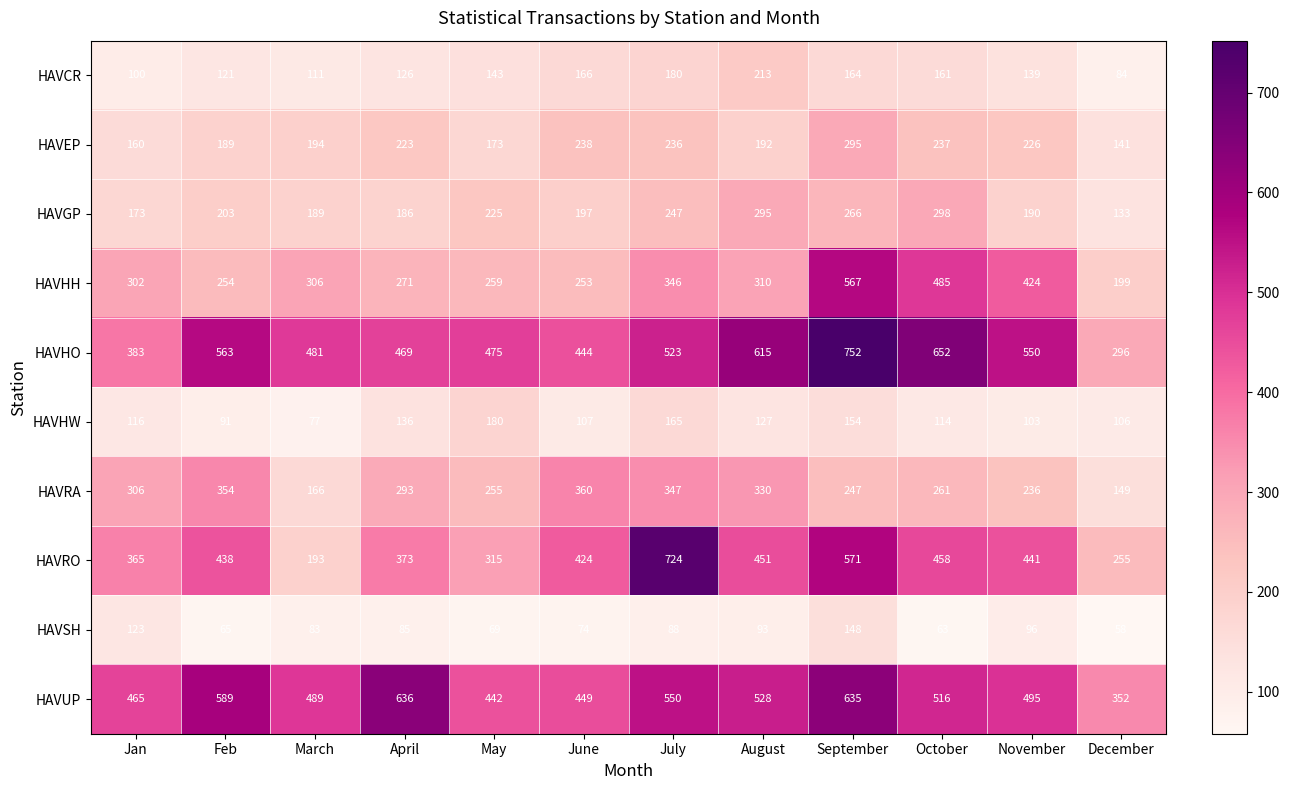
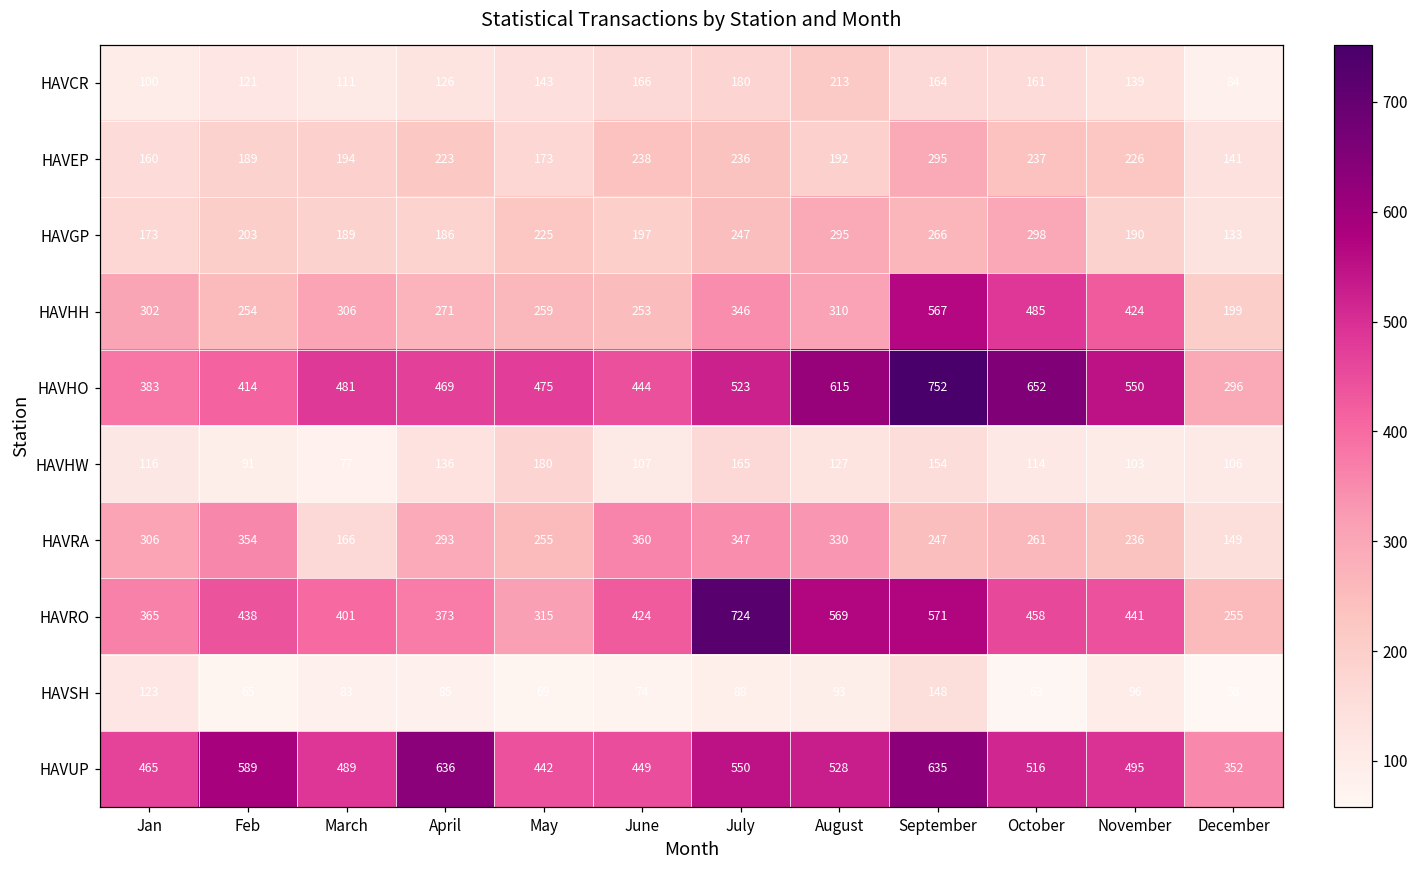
  {
    "HAVCR": {
      "August": 213
    },
    "HAVEP": {
      "Feb": 189,
      "March": 194,
      "April": 223,
      "June": 238,
      "July": 236,
      "August": 192,
      "September": 295,
      "October": 237,
      "November": 226
    },
    "HAVGP": {
      "Feb": 203,
      "March": 189,
      "April": 186,
      "May": 225,
      "June": 197,
      "July": 247,
      "August": 295,
      "September": 266,
      "October": 298,
      "November": 190
    },
    "HAVHH": {
      "Jan": 302,
      "Feb": 254,
      "March": 306,
      "April": 271,
      "May": 259,
      "June": 253,
      "July": 346,
      "August": 310,
      "September": 567,
      "October": 485,
      "November": 424,
      "December": 199
    },
    "HAVHO": {
      "Jan": 383,
-     "Feb": 563,
+     "Feb": 414,
      "March": 481,
      "April": 469,
      "May": 475,
      "June": 444,
      "July": 523,
      "August": 615,
      "September": 752,
      "October": 652,
      "November": 550,
      "December": 296
    },
    "HAVRA": {
      "Jan": 306,
      "Feb": 354,
      "April": 293,
      "May": 255,
      "June": 360,
      "July": 347,
      "August": 330,
      "September": 247,
      "October": 261,
      "November": 236
    },
    "HAVRO": {
      "Jan": 365,
      "Feb": 438,
-     "March": 193,
+     "March": 401,
      "April": 373,
      "May": 315,
      "June": 424,
      "July": 724,
-     "August": 451,
+     "August": 569,
      "September": 571,
      "October": 458,
      "November": 441,
      "December": 255
    },
    "HAVUP": {
      "Jan": 465,
      "Feb": 589,
      "March": 489,
      "April": 636,
      "May": 442,
      "June": 449,
      "July": 550,
      "August": 528,
      "September": 635,
      "October": 516,
      "November": 495,
      "December": 352
    }
  }
